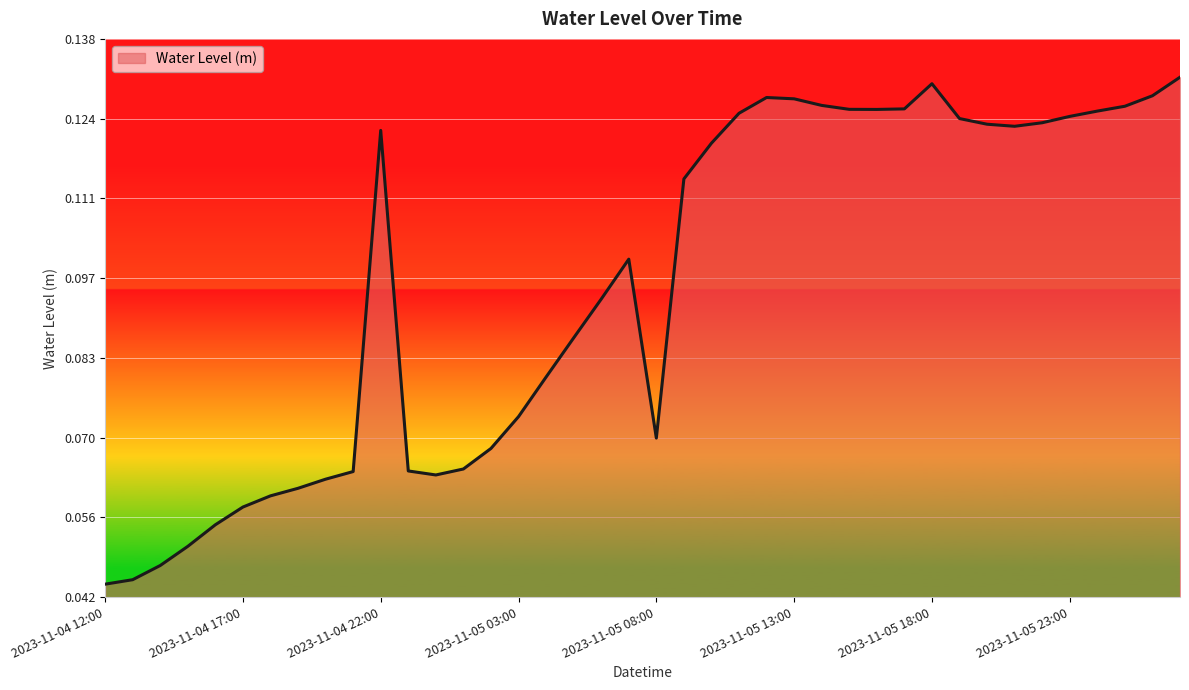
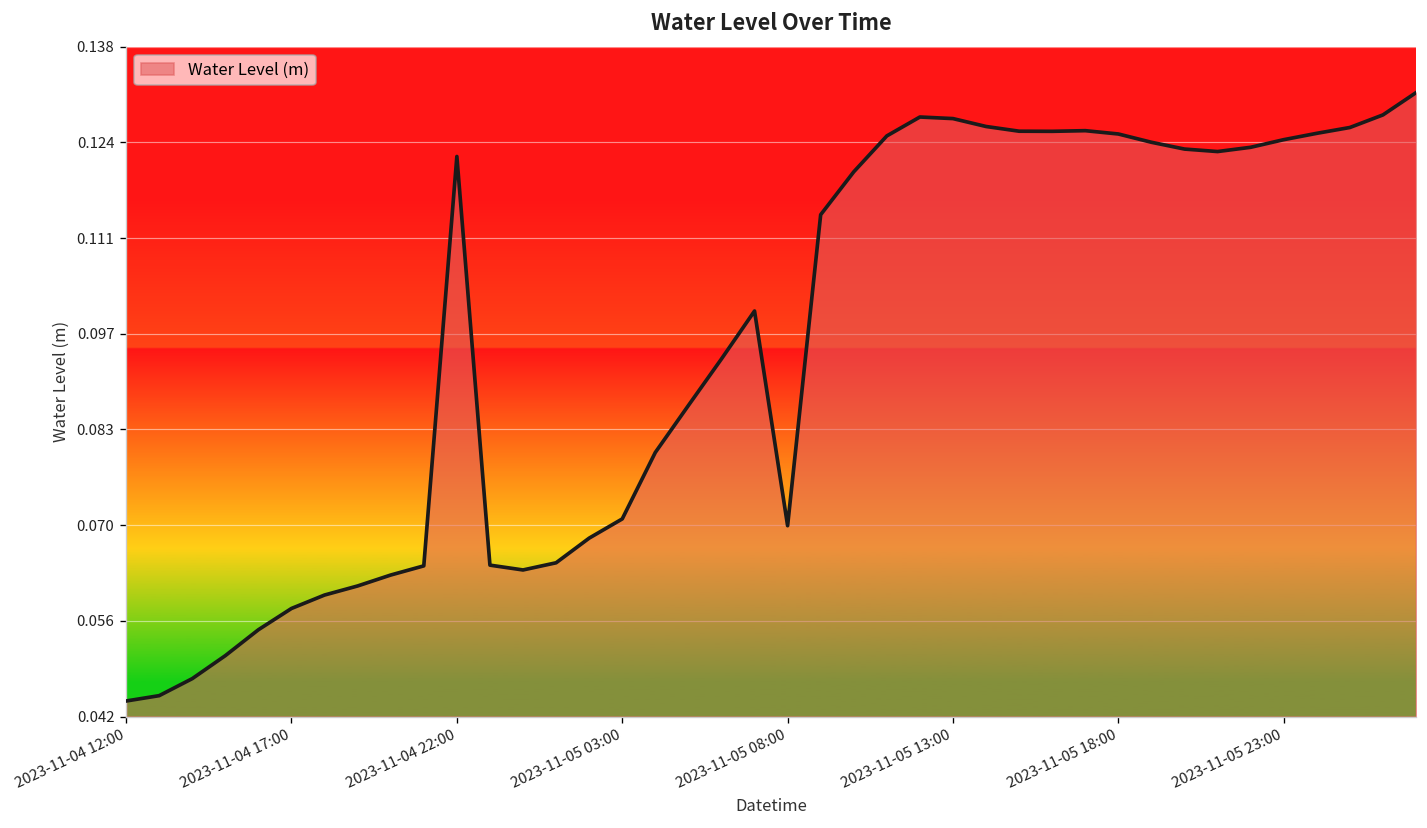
  {
    "2023-11-04 12:00": 0.044,
    "2023-11-04 17:00": 0.058,
    "2023-11-04 22:00": 0.122,
-   "2023-11-05 03:00": 0.073,
+   "2023-11-05 03:00": 0.070,
    "2023-11-05 08:00": 0.070,
    "2023-11-05 13:00": 0.128,
-   "2023-11-05 18:00": 0.130,
+   "2023-11-05 18:00": 0.125,
    "2023-11-05 23:00": 0.125
  }
